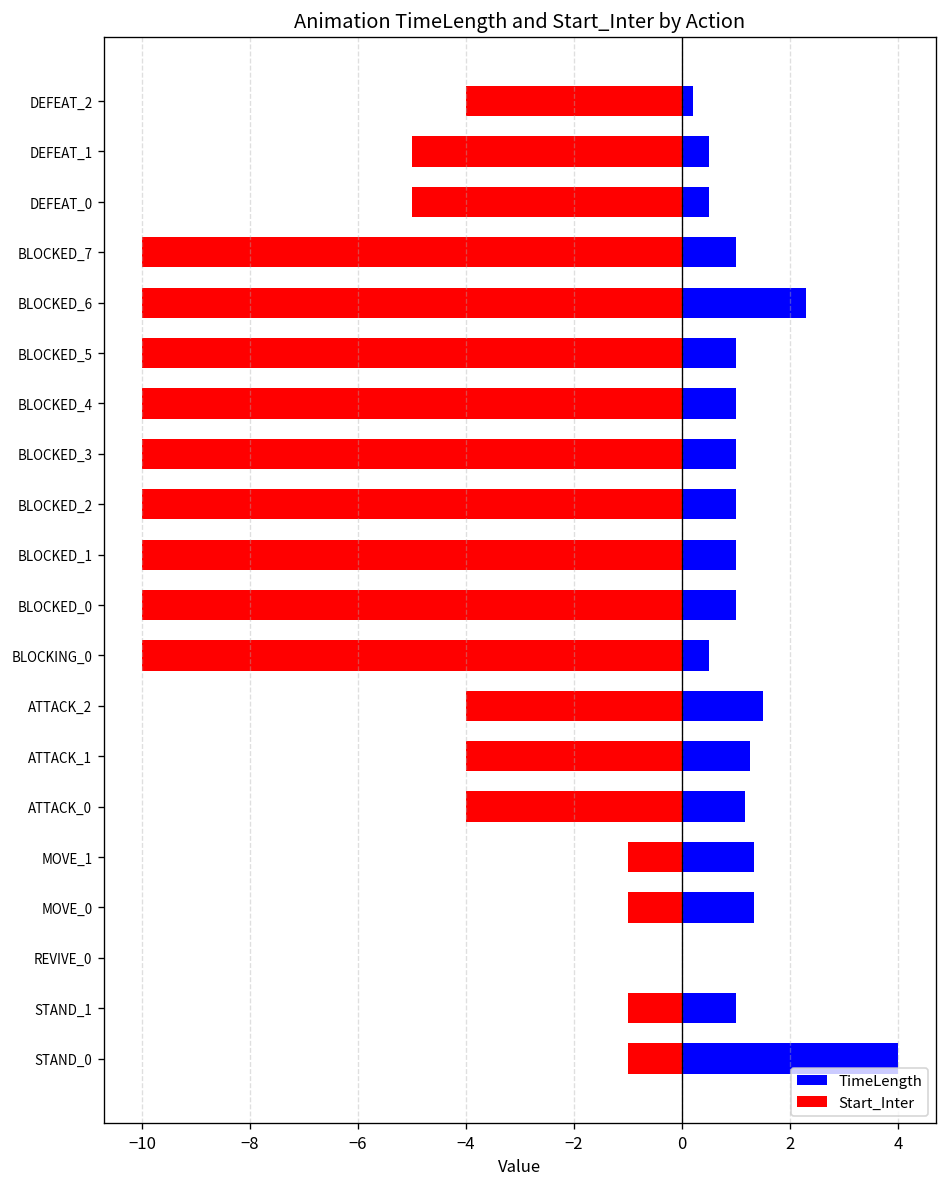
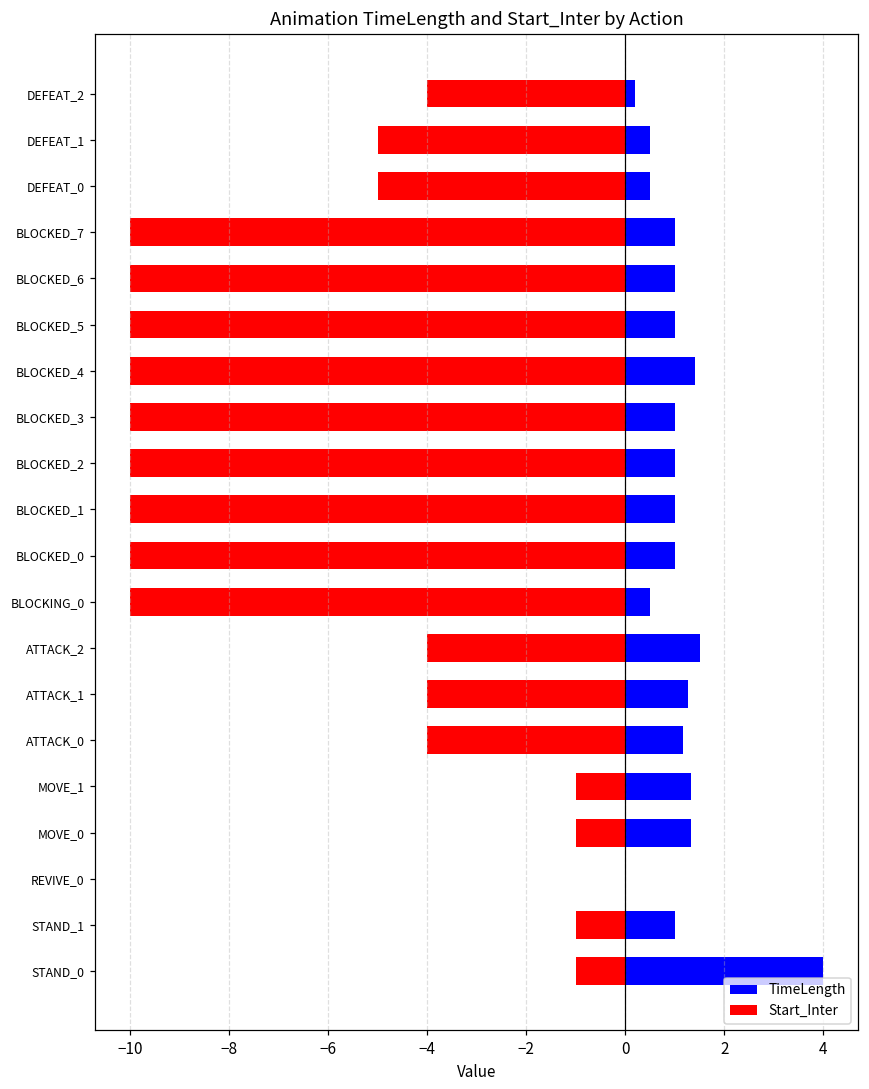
  {
    "TimeLength": {
      "DEFEAT_2": 0.2,
      "DEFEAT_1": 0.5,
      "DEFEAT_0": 0.5,
      "BLOCKED_7": 1.0,
-     "BLOCKED_6": 2.3,
+     "BLOCKED_6": 1.0,
      "BLOCKED_5": 1.0,
-     "BLOCKED_4": 1.0,
+     "BLOCKED_4": 1.4,
      "BLOCKED_3": 1.0,
      "BLOCKED_2": 1.0,
      "BLOCKED_1": 1.0,
      "BLOCKED_0": 1.0,
      "BLOCKING_0": 0.5,
      "ATTACK_2": 1.5,
      "ATTACK_1": 1.3,
      "ATTACK_0": 1.2,
      "MOVE_1": 1.3,
      "MOVE_0": 1.3,
      "REVIVE_0": 0.0,
      "STAND_1": 1.0,
      "STAND_0": 4.0
    },
    "Start_Inter": {
      "DEFEAT_2": -4.0,
      "DEFEAT_1": -5.0,
      "DEFEAT_0": -5.0,
      "BLOCKED_7": -10.0,
      "BLOCKED_6": -10.0,
      "BLOCKED_5": -10.0,
      "BLOCKED_4": -10.0,
      "BLOCKED_3": -10.0,
      "BLOCKED_2": -10.0,
      "BLOCKED_1": -10.0,
      "BLOCKED_0": -10.0,
      "BLOCKING_0": -10.0,
      "ATTACK_2": -4.0,
      "ATTACK_1": -4.0,
      "ATTACK_0": -4.0,
      "MOVE_1": -1.0,
      "MOVE_0": -1.0,
      "REVIVE_0": 0.0,
      "STAND_1": -1.0,
      "STAND_0": -1.0
    }
  }
